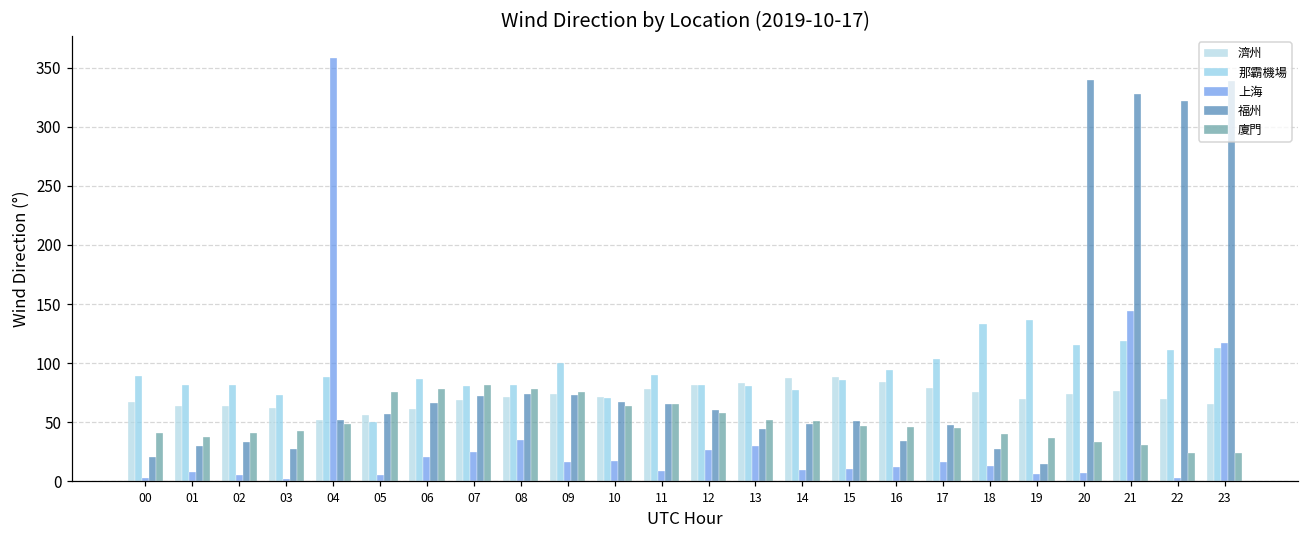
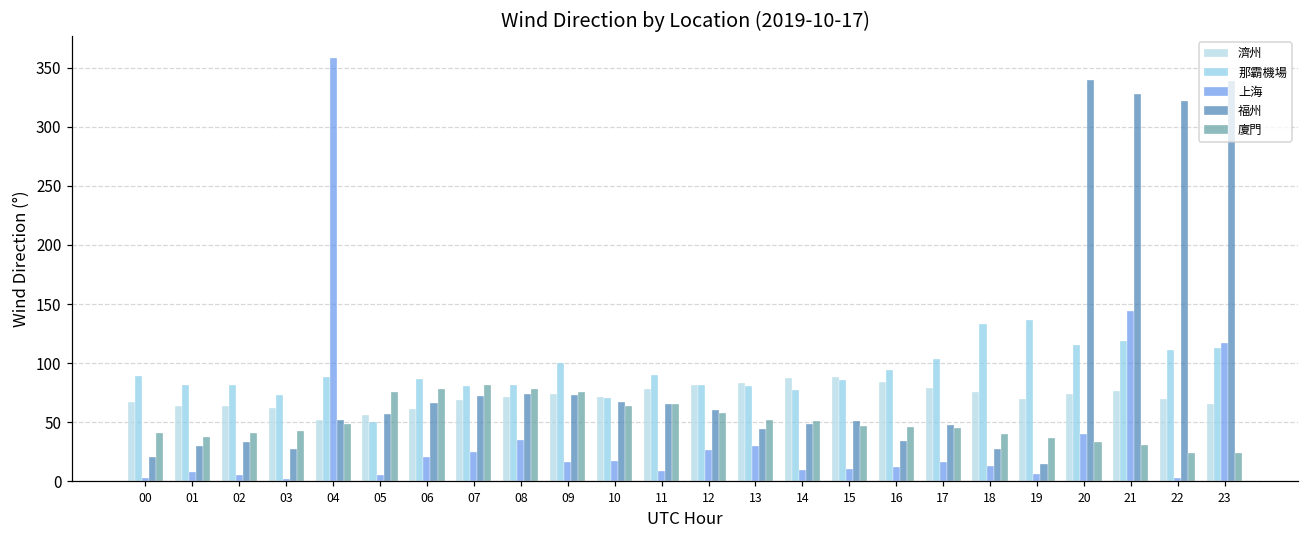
  {
    "上海": {
      "00": 3,
      "01": 8,
      "02": 5,
      "04": 358,
      "05": 5,
      "06": 20,
      "07": 25,
      "08": 35,
      "09": 16,
      "10": 17,
      "11": 9,
      "12": 26,
      "13": 30,
      "14": 10,
      "15": 10,
      "16": 12,
      "17": 16,
      "18": 13,
      "19": 6,
-     "20": 7,
+     "20": 40,
      "21": 144,
      "22": 3,
      "23": 117
    }
  }
